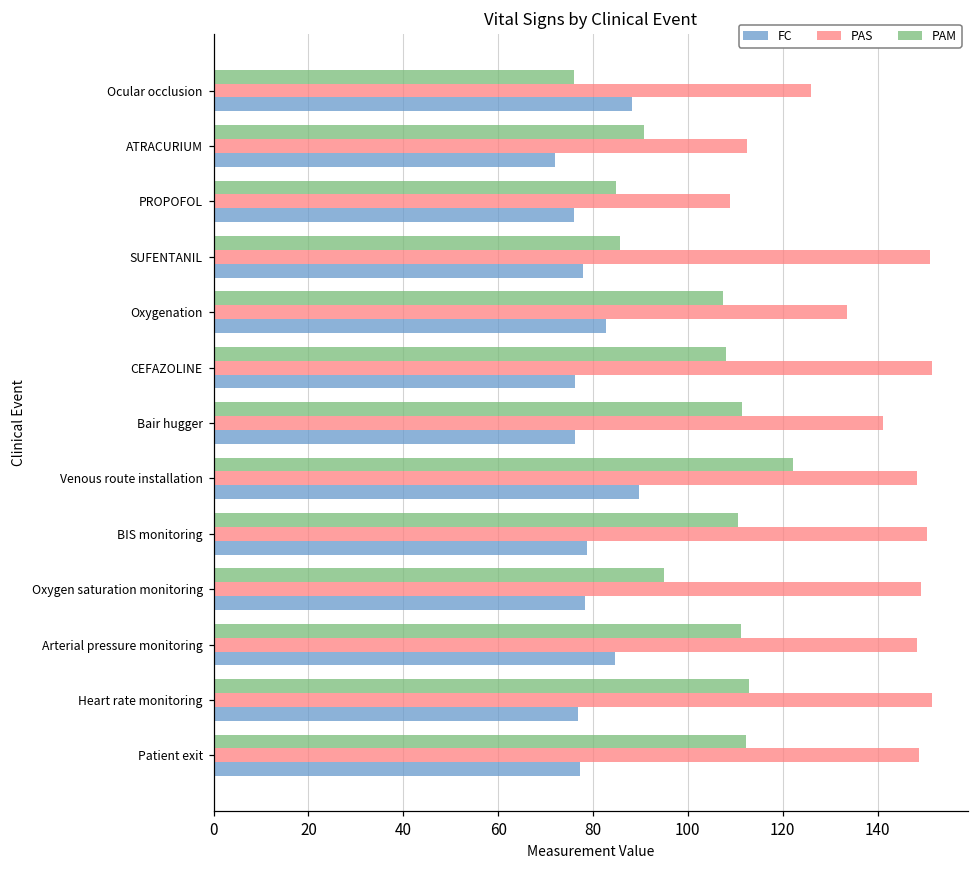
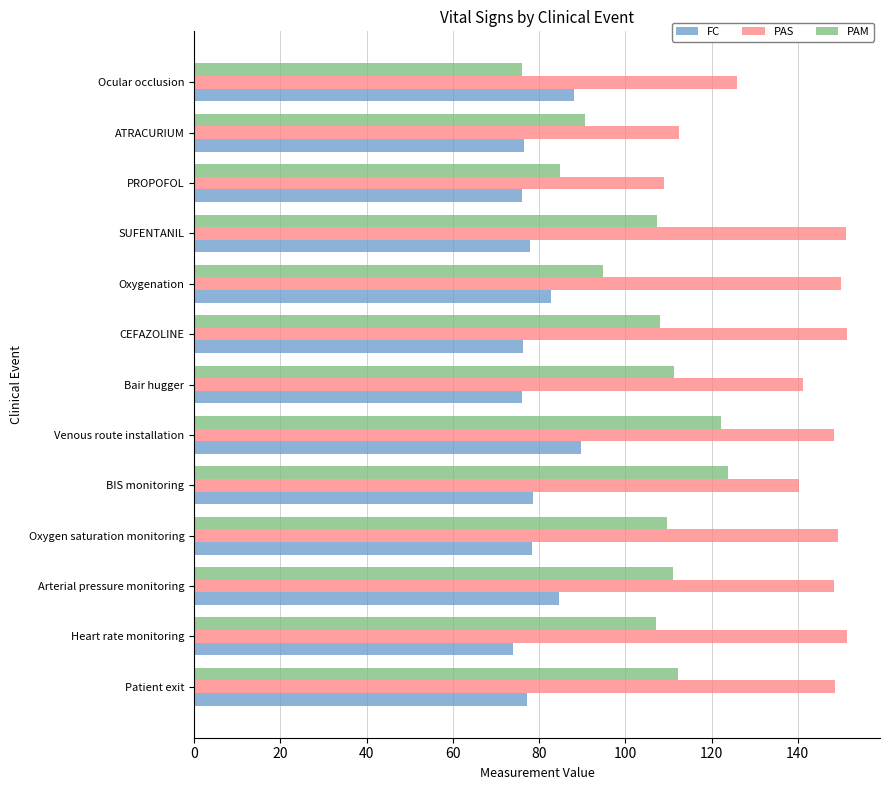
  {
    "FC": {
      "Ocular occlusion": 88,
-     "ATRACURIUM": 72,
+     "ATRACURIUM": 77,
      "PROPOFOL": 76,
      "SUFENTANIL": 78,
      "Oxygenation": 83,
      "CEFAZOLINE": 76,
      "Bair hugger": 76,
      "Venous route installation": 90,
      "BIS monitoring": 79,
      "Oxygen saturation monitoring": 78,
      "Arterial pressure monitoring": 85,
-     "Heart rate monitoring": 77,
+     "Heart rate monitoring": 74,
      "Patient exit": 77
    },
    "PAS": {
      "Ocular occlusion": 126,
      "ATRACURIUM": 112,
      "PROPOFOL": 109,
      "SUFENTANIL": 151,
-     "Oxygenation": 134,
+     "Oxygenation": 150,
      "CEFAZOLINE": 151,
      "Bair hugger": 141,
      "Venous route installation": 148,
-     "BIS monitoring": 151,
+     "BIS monitoring": 140,
      "Oxygen saturation monitoring": 149,
      "Arterial pressure monitoring": 148,
      "Heart rate monitoring": 152,
      "Patient exit": 149
    },
    "PAM": {
      "Ocular occlusion": 76,
      "ATRACURIUM": 91,
      "PROPOFOL": 85,
-     "SUFENTANIL": 86,
-     "Oxygenation": 107,
+     "SUFENTANIL": 107,
+     "Oxygenation": 95,
      "CEFAZOLINE": 108,
      "Bair hugger": 111,
      "Venous route installation": 122,
-     "BIS monitoring": 111,
-     "Oxygen saturation monitoring": 95,
+     "BIS monitoring": 124,
+     "Oxygen saturation monitoring": 110,
      "Arterial pressure monitoring": 111,
-     "Heart rate monitoring": 113,
+     "Heart rate monitoring": 107,
      "Patient exit": 112
    }
  }
